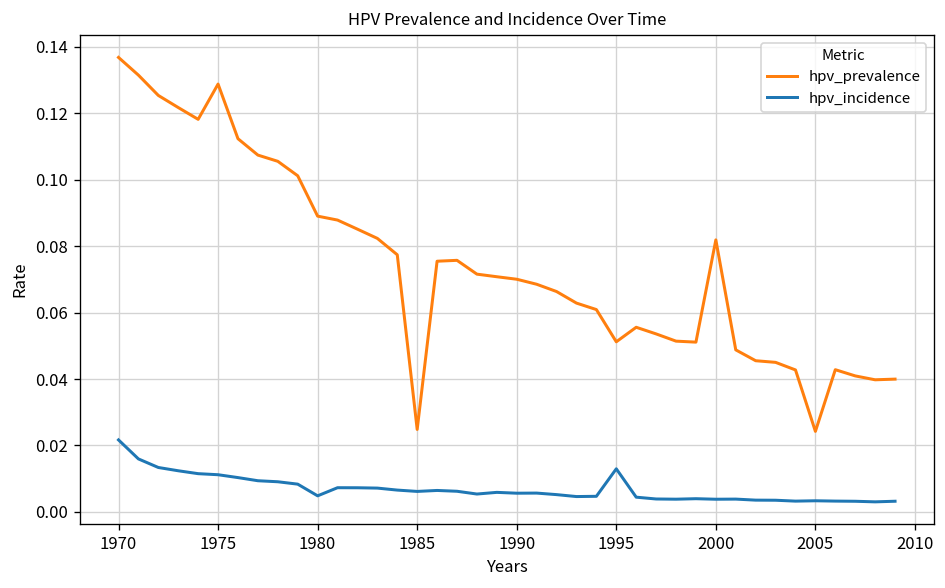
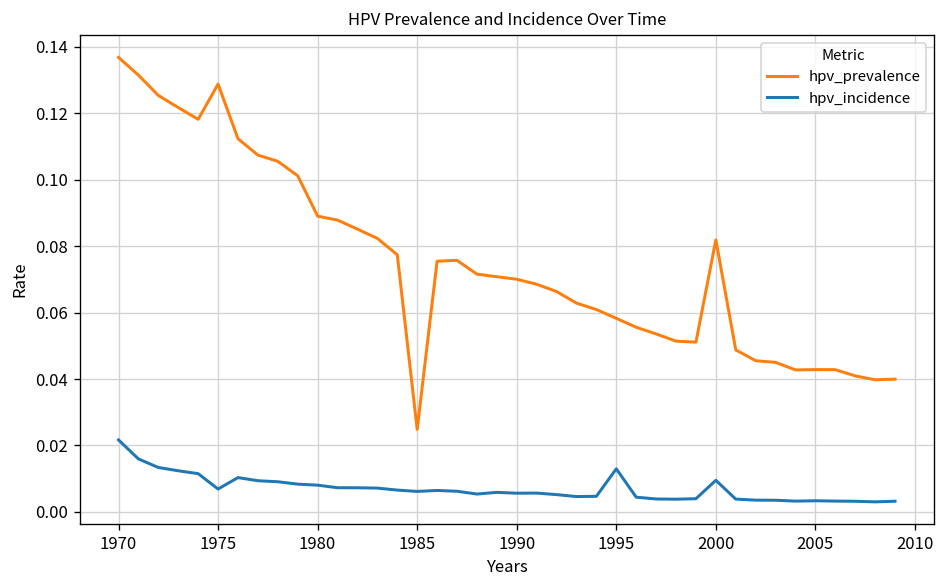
  {
    "hpv_prevalence": {
      "1970": 0.137,
      "1975": 0.129,
      "1980": 0.089,
      "1985": 0.025,
      "1990": 0.070,
-     "1995": 0.051,
+     "1995": 0.058,
      "2000": 0.082,
-     "2005": 0.024
+     "2005": 0.043
    },
    "hpv_incidence": {
      "1970": 0.022,
-     "1975": 0.011,
-     "1980": 0.005,
+     "1975": 0.007,
+     "1980": 0.008,
      "1985": 0.006,
      "1990": 0.006,
      "1995": 0.013,
-     "2000": 0.004,
+     "2000": 0.010,
      "2005": 0.003
    }
  }
